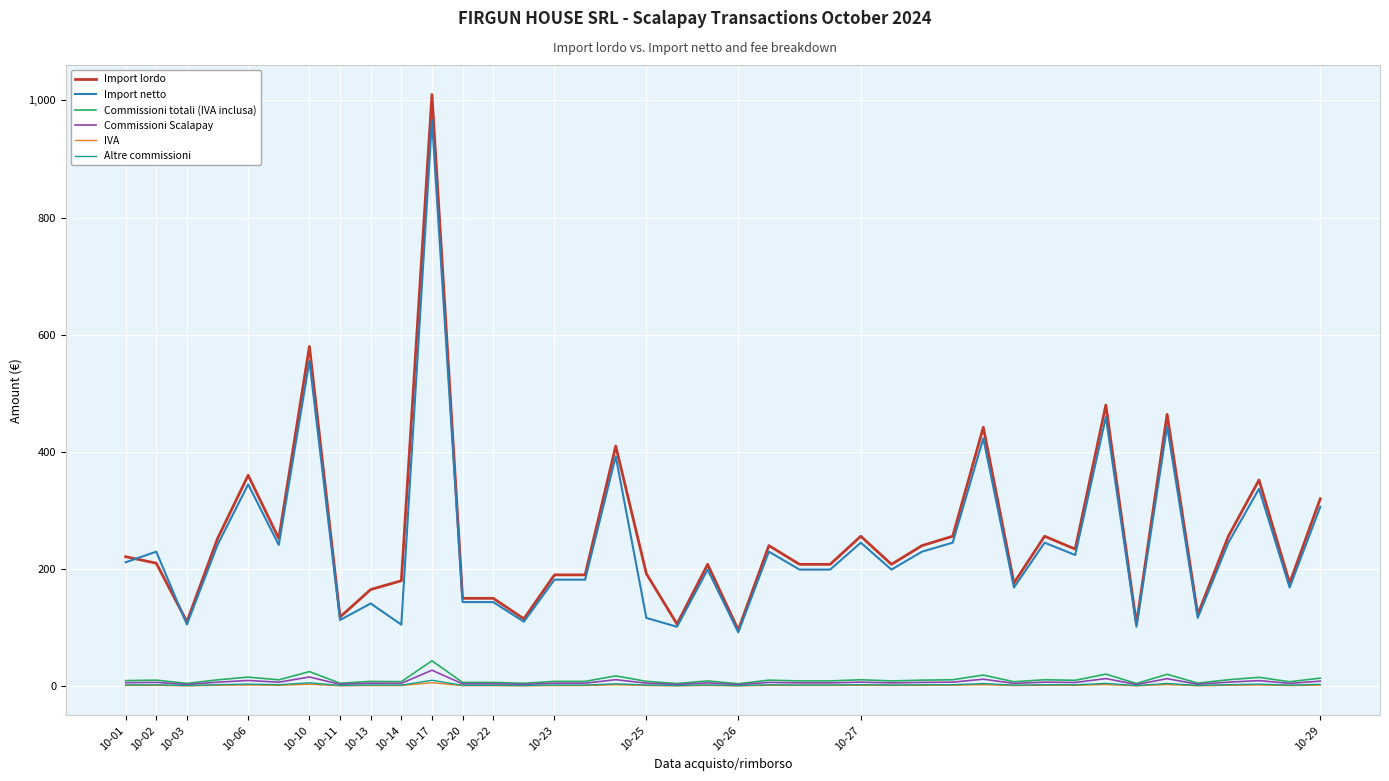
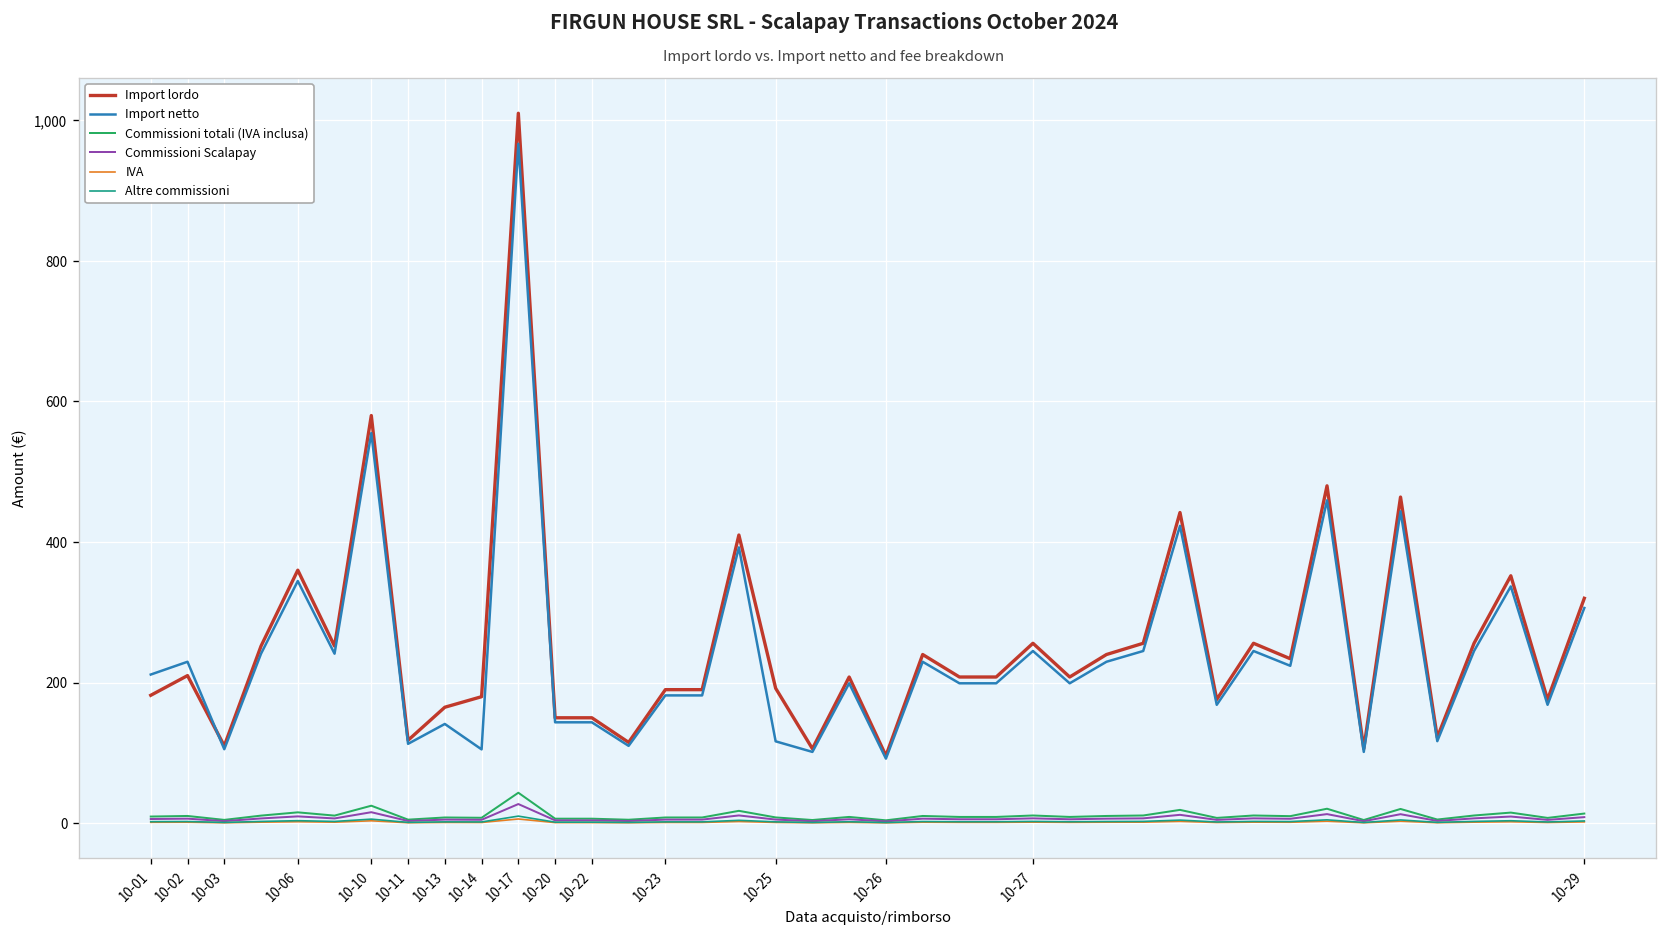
  {
    "Import lordo": {
-     "10-01": "220",
+     "10-01": "180",
      "10-02": "210",
      "10-03": "110",
      "10-06": "360",
      "10-10": "580",
      "10-11": "120",
      "10-13": "170",
      "10-14": "180",
      "10-17": "1,010",
      "10-20": "150",
      "10-22": "150",
      "10-23": "190",
      "10-25": "190",
      "10-27": "260",
      "10-29": "320"
    },
    "Import netto": {
      "10-01": "210",
      "10-02": "230",
      "10-03": "110",
      "10-06": "340",
      "10-10": "560",
      "10-11": "110",
      "10-13": "140",
      "10-14": "110",
      "10-17": "970",
      "10-20": "140",
      "10-22": "140",
      "10-23": "180",
      "10-25": "120",
      "10-27": "250",
      "10-29": "310"
    },
    "Commissioni Scalapay": {
      "10-06": "10",
      "10-10": "20",
      "10-17": "30",
      "10-29": "10"
    }
  }
